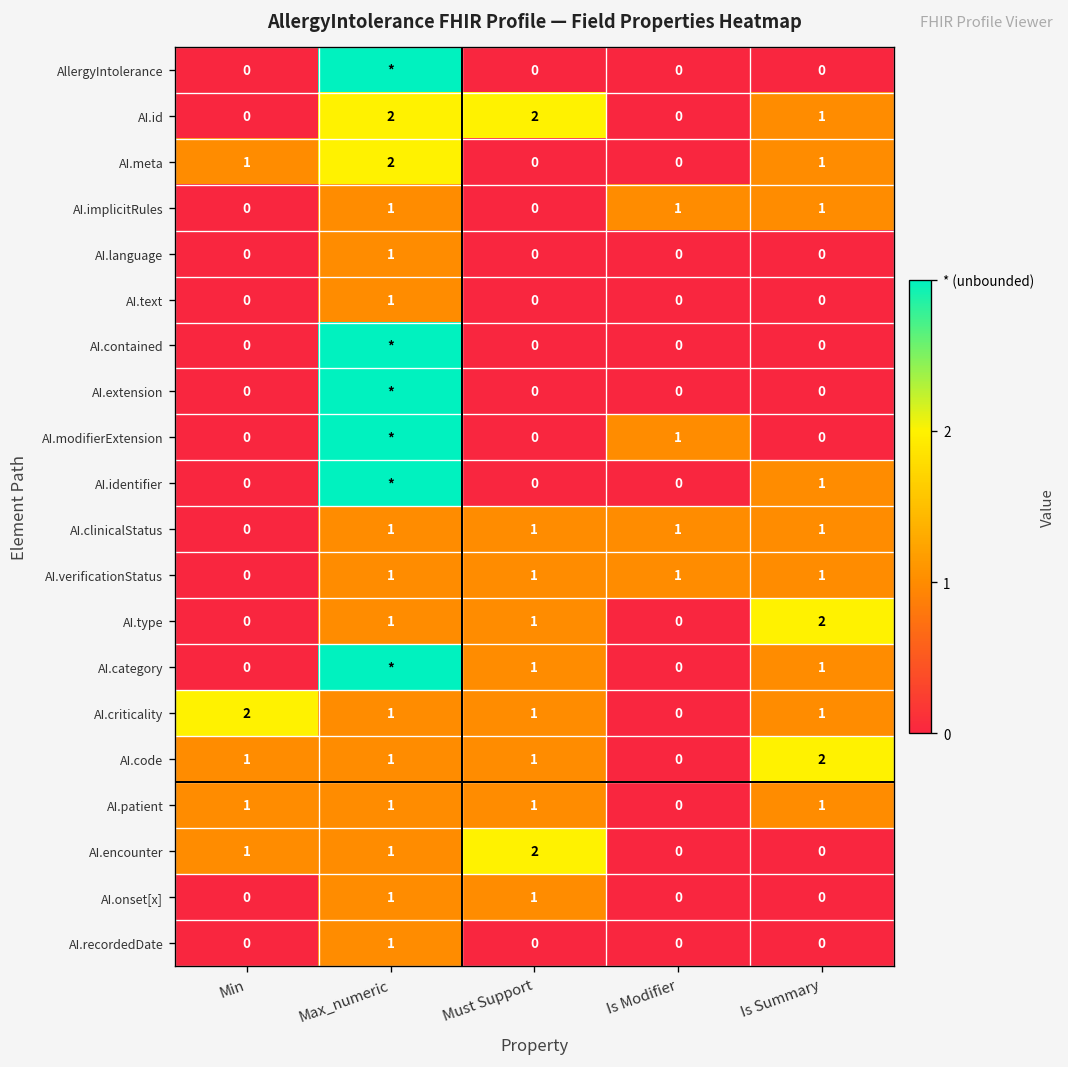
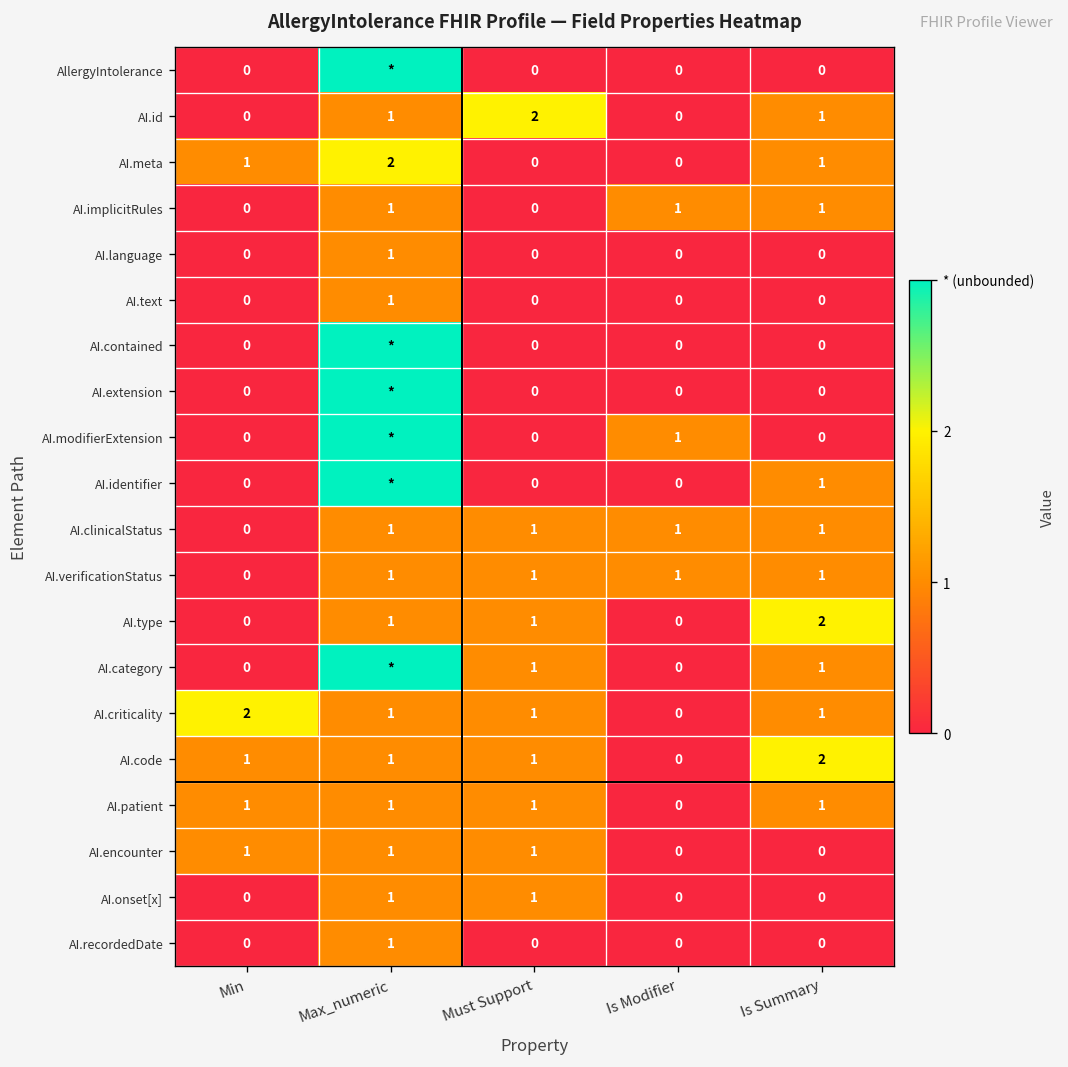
  {
    "AllergyIntolerance": {
      "Min": 0,
      "Must Support": 0,
      "Is Modifier": 0,
      "Is Summary": 0
    },
    "AI.id": {
      "Min": 0,
-     "Max_numeric": 2,
+     "Max_numeric": 1,
      "Must Support": 2,
      "Is Modifier": 0,
      "Is Summary": 1
    },
    "AI.meta": {
      "Min": 1,
      "Max_numeric": 2,
      "Must Support": 0,
      "Is Modifier": 0,
      "Is Summary": 1
    },
    "AI.implicitRules": {
      "Min": 0,
      "Max_numeric": 1,
      "Must Support": 0,
      "Is Modifier": 1,
      "Is Summary": 1
    },
    "AI.language": {
      "Min": 0,
      "Max_numeric": 1,
      "Must Support": 0,
      "Is Modifier": 0,
      "Is Summary": 0
    },
    "AI.text": {
      "Min": 0,
      "Max_numeric": 1,
      "Must Support": 0,
      "Is Modifier": 0,
      "Is Summary": 0
    },
    "AI.contained": {
      "Min": 0,
      "Must Support": 0,
      "Is Modifier": 0,
      "Is Summary": 0
    },
    "AI.extension": {
      "Min": 0,
      "Must Support": 0,
      "Is Modifier": 0,
      "Is Summary": 0
    },
    "AI.modifierExtension": {
      "Min": 0,
      "Must Support": 0,
      "Is Modifier": 1,
      "Is Summary": 0
    },
    "AI.identifier": {
      "Min": 0,
      "Must Support": 0,
      "Is Modifier": 0,
      "Is Summary": 1
    },
    "AI.clinicalStatus": {
      "Min": 0,
      "Max_numeric": 1,
      "Must Support": 1,
      "Is Modifier": 1,
      "Is Summary": 1
    },
    "AI.verificationStatus": {
      "Min": 0,
      "Max_numeric": 1,
      "Must Support": 1,
      "Is Modifier": 1,
      "Is Summary": 1
    },
    "AI.type": {
      "Min": 0,
      "Max_numeric": 1,
      "Must Support": 1,
      "Is Modifier": 0,
      "Is Summary": 2
    },
    "AI.category": {
      "Min": 0,
      "Must Support": 1,
      "Is Modifier": 0,
      "Is Summary": 1
    },
    "AI.criticality": {
      "Min": 2,
      "Max_numeric": 1,
      "Must Support": 1,
      "Is Modifier": 0,
      "Is Summary": 1
    },
    "AI.code": {
      "Min": 1,
      "Max_numeric": 1,
      "Must Support": 1,
      "Is Modifier": 0,
      "Is Summary": 2
    },
    "AI.patient": {
      "Min": 1,
      "Max_numeric": 1,
      "Must Support": 1,
      "Is Modifier": 0,
      "Is Summary": 1
    },
    "AI.encounter": {
      "Min": 1,
      "Max_numeric": 1,
-     "Must Support": 2,
+     "Must Support": 1,
      "Is Modifier": 0,
      "Is Summary": 0
    },
    "AI.onset[x]": {
      "Min": 0,
      "Max_numeric": 1,
      "Must Support": 1,
      "Is Modifier": 0,
      "Is Summary": 0
    },
    "AI.recordedDate": {
      "Min": 0,
      "Max_numeric": 1,
      "Must Support": 0,
      "Is Modifier": 0,
      "Is Summary": 0
    }
  }
